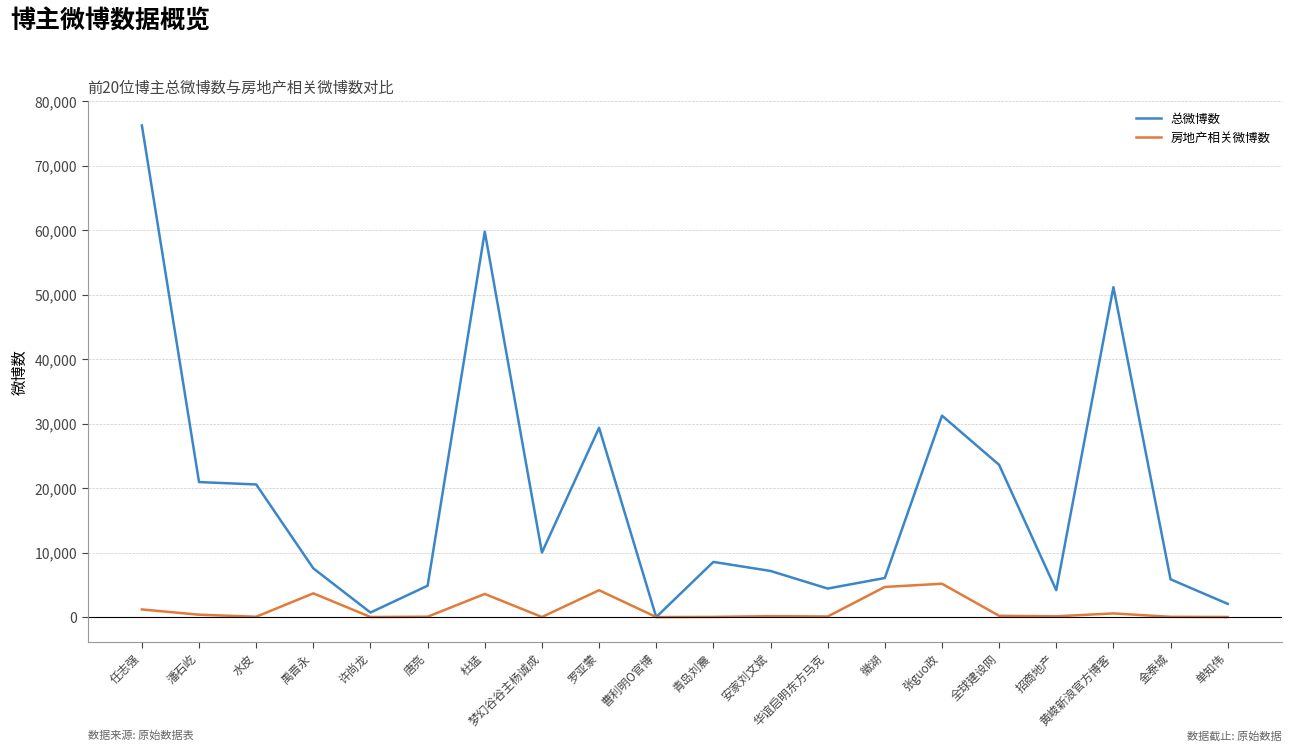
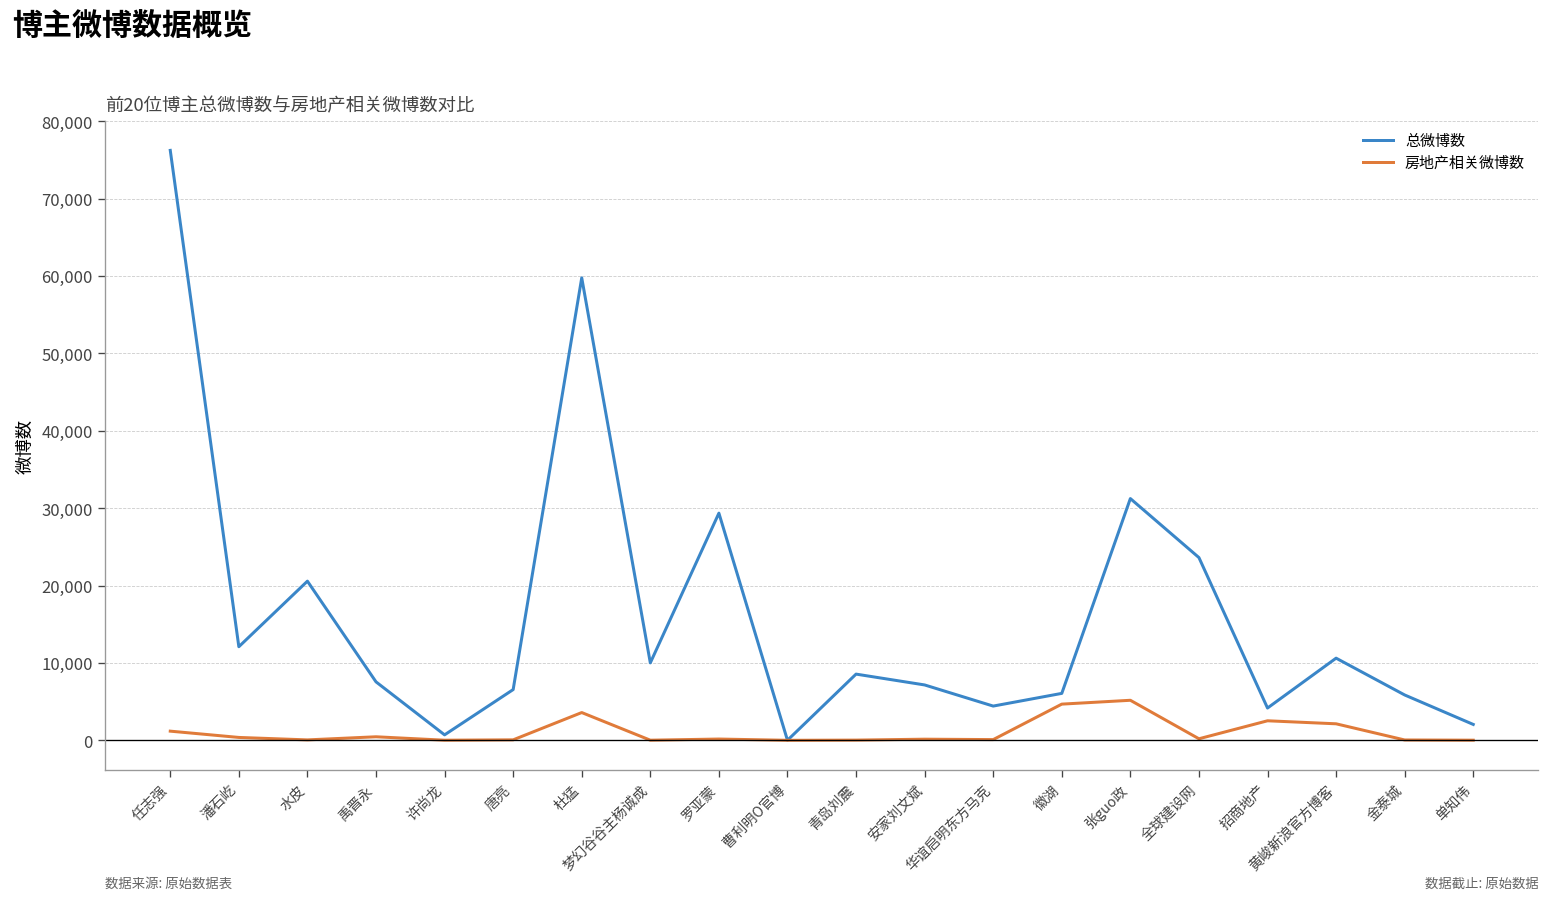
  {
    "总微博数": {
      "任志强": "76,000",
-     "潘石屹": "21,000",
+     "潘石屹": "12,000",
      "水皮": "21,000",
      "禹晋永": "8,000",
      "许尚龙": "1,000",
-     "唐亮": "5,000",
+     "唐亮": "7,000",
      "杜猛": "60,000",
      "梦幻谷谷主杨诚成": "10,000",
      "罗亚蒙": "29,000",
      "青岛刘震": "9,000",
      "安家刘文斌": "7,000",
      "华谊启明东方马克": "4,000",
      "徽湖": "6,000",
      "张guo政": "31,000",
      "全球建设网": "24,000",
      "招商地产": "4,000",
-     "黄峻新浪官方博客": "51,000",
+     "黄峻新浪官方博客": "11,000",
      "金泰城": "6,000",
      "单知伟": "2,000"
    },
    "房地产相关微博数": {
      "任志强": "1,000",
      "潘石屹": "0",
      "水皮": "0",
-     "禹晋永": "4,000",
+     "禹晋永": "0",
      "许尚龙": "0",
      "唐亮": "0",
      "杜猛": "4,000",
      "梦幻谷谷主杨诚成": "0",
-     "罗亚蒙": "4,000",
+     "罗亚蒙": "0",
      "青岛刘震": "0",
      "安家刘文斌": "0",
      "华谊启明东方马克": "0",
      "徽湖": "5,000",
      "张guo政": "5,000",
      "全球建设网": "0",
-     "招商地产": "0",
-     "黄峻新浪官方博客": "1,000",
+     "招商地产": "3,000",
+     "黄峻新浪官方博客": "2,000",
      "金泰城": "0",
      "单知伟": "0"
    }
  }
